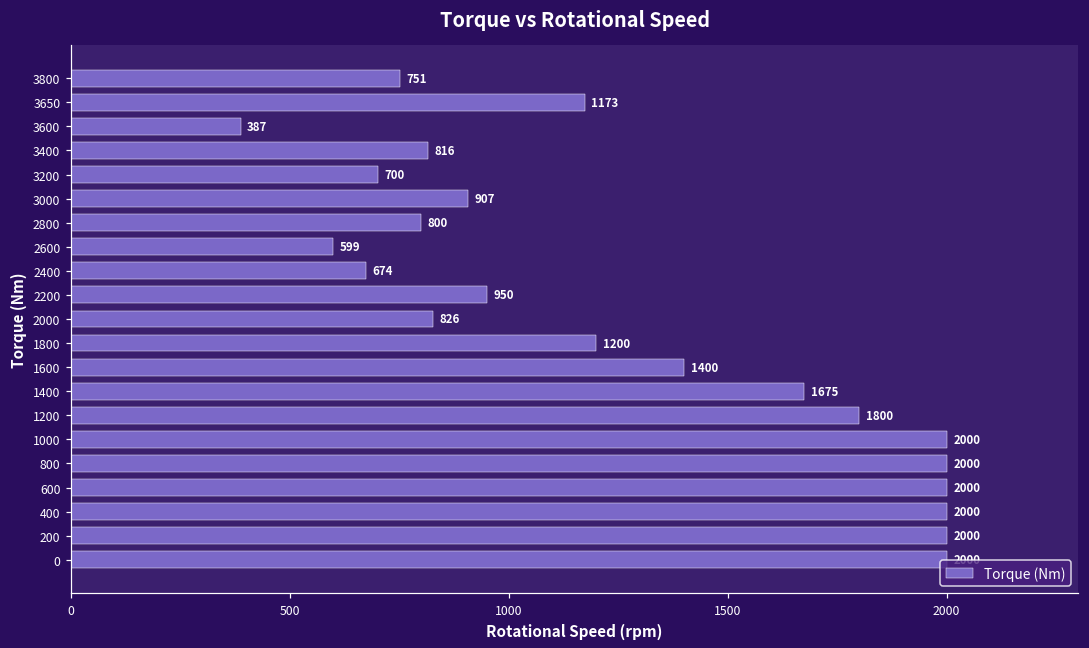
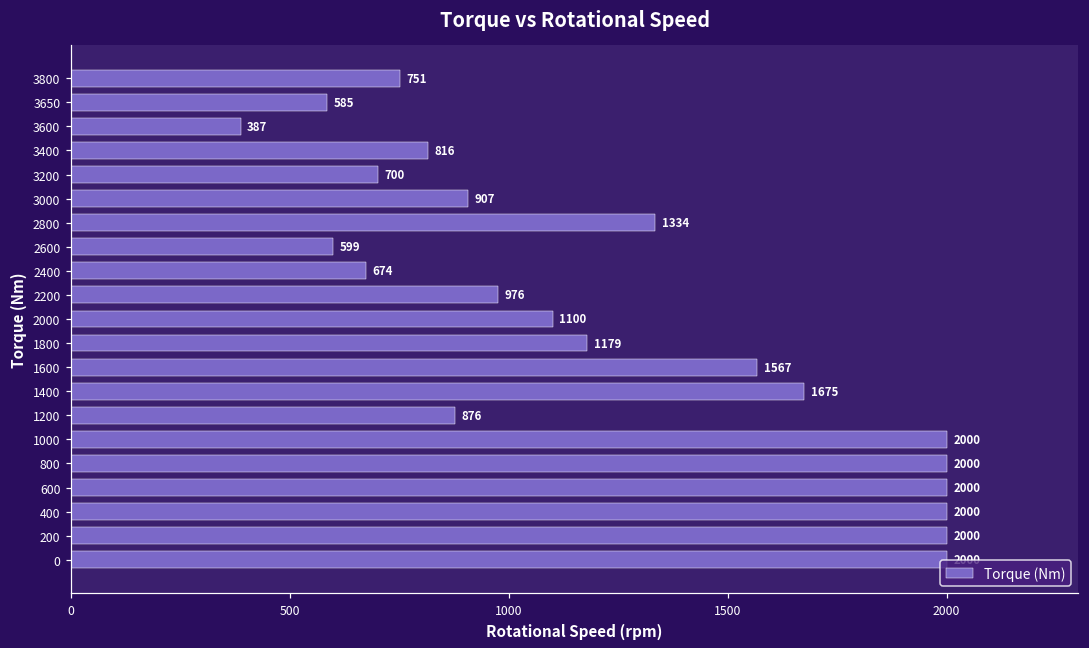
  {
    "3800": 751,
-   "3650": 1173,
+   "3650": 585,
    "3600": 387,
    "3400": 816,
    "3200": 700,
    "3000": 907,
-   "2800": 800,
+   "2800": 1334,
    "2600": 599,
    "2400": 674,
-   "2200": 950,
-   "2000": 826,
-   "1800": 1200,
-   "1600": 1400,
+   "2200": 976,
+   "2000": 1100,
+   "1800": 1179,
+   "1600": 1567,
    "1400": 1675,
-   "1200": 1800,
+   "1200": 876,
    "1000": 2000,
    "800": 2000,
    "600": 2000,
    "400": 2000,
    "200": 2000
  }
